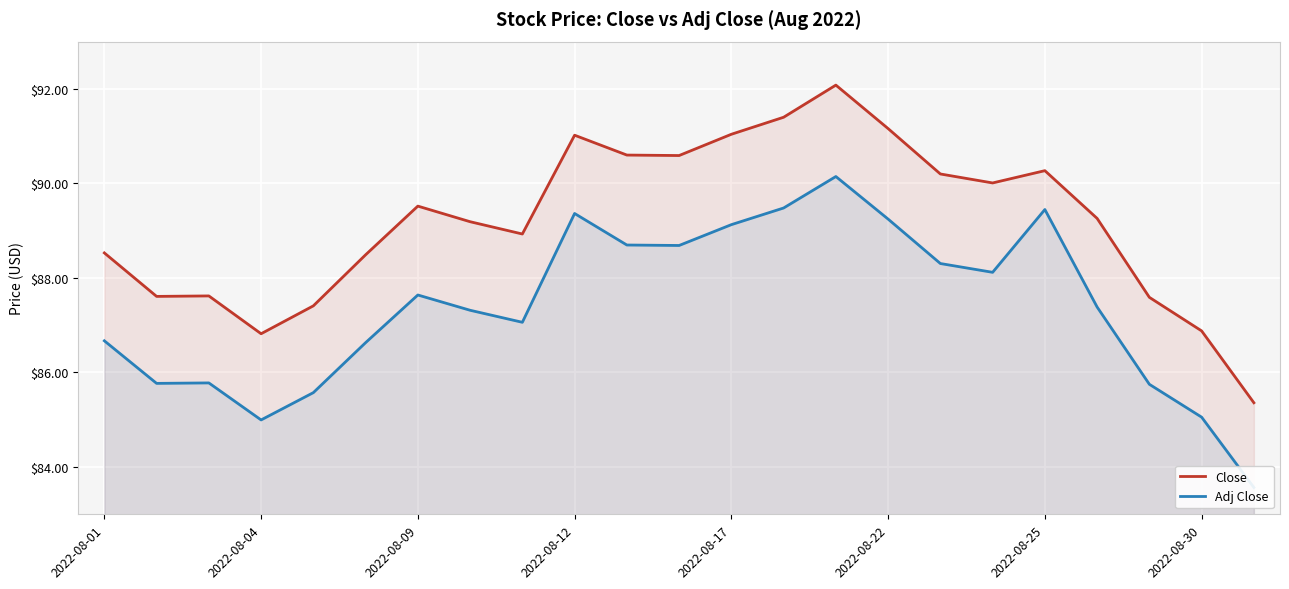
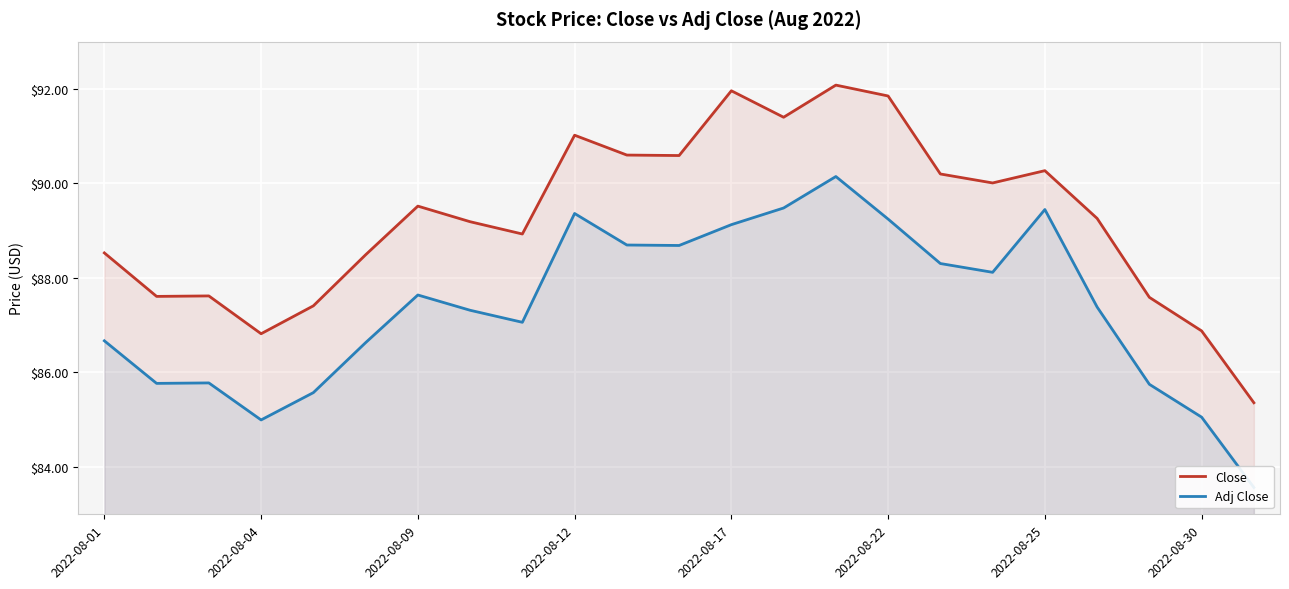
  {
    "Close": {
      "2022-08-01": "$88.5",
      "2022-08-04": "$86.8",
      "2022-08-09": "$89.5",
      "2022-08-12": "$91.0",
-     "2022-08-17": "$91.0",
-     "2022-08-22": "$91.2",
+     "2022-08-17": "$92.0",
+     "2022-08-22": "$91.9",
      "2022-08-25": "$90.3",
      "2022-08-30": "$86.9"
    },
    "Adj Close": {
      "2022-08-01": "$86.7",
      "2022-08-04": "$85.0",
      "2022-08-09": "$87.6",
      "2022-08-12": "$89.4",
      "2022-08-17": "$89.1",
      "2022-08-22": "$89.2",
      "2022-08-25": "$89.4",
      "2022-08-30": "$85.1"
    }
  }
